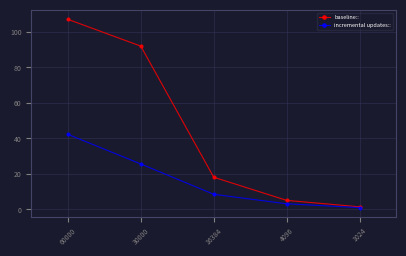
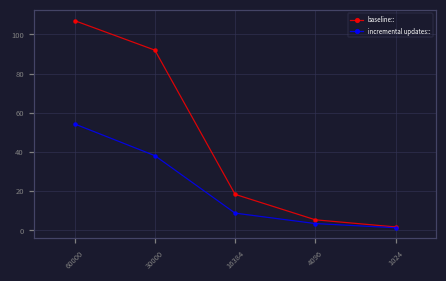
  {
    "baseline::": {
      "60000": 107,
      "30000": 92,
      "16384": 18,
      "4096": 5
    },
    "incremental updates::": {
-     "60000": 42,
-     "30000": 26,
+     "60000": 54,
+     "30000": 38,
      "16384": 9,
      "4096": 3
    }
  }
